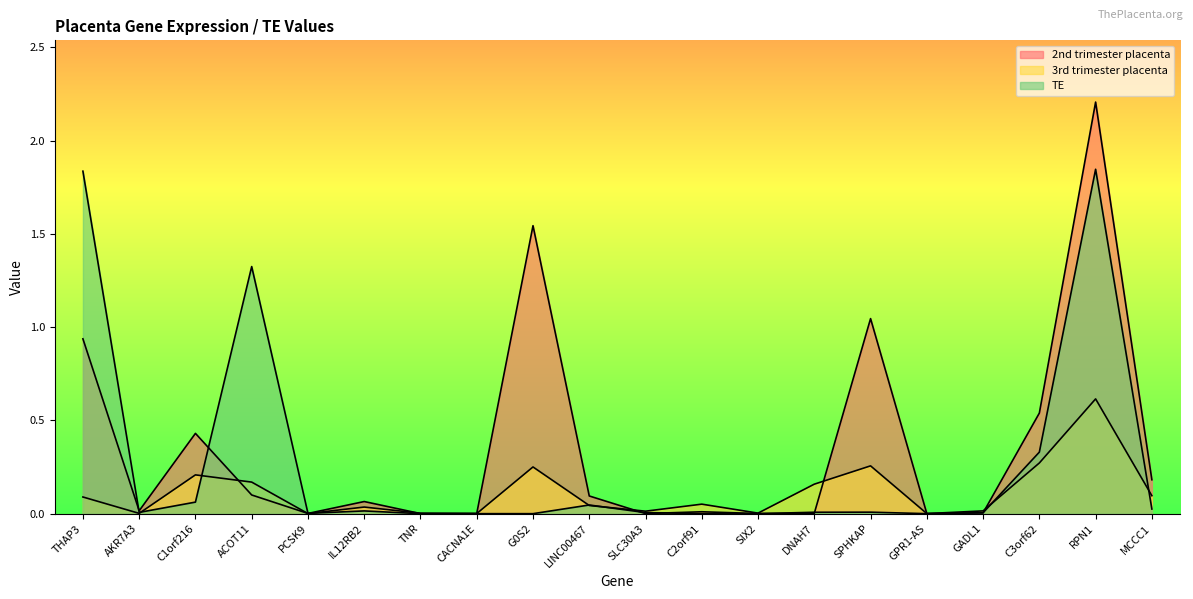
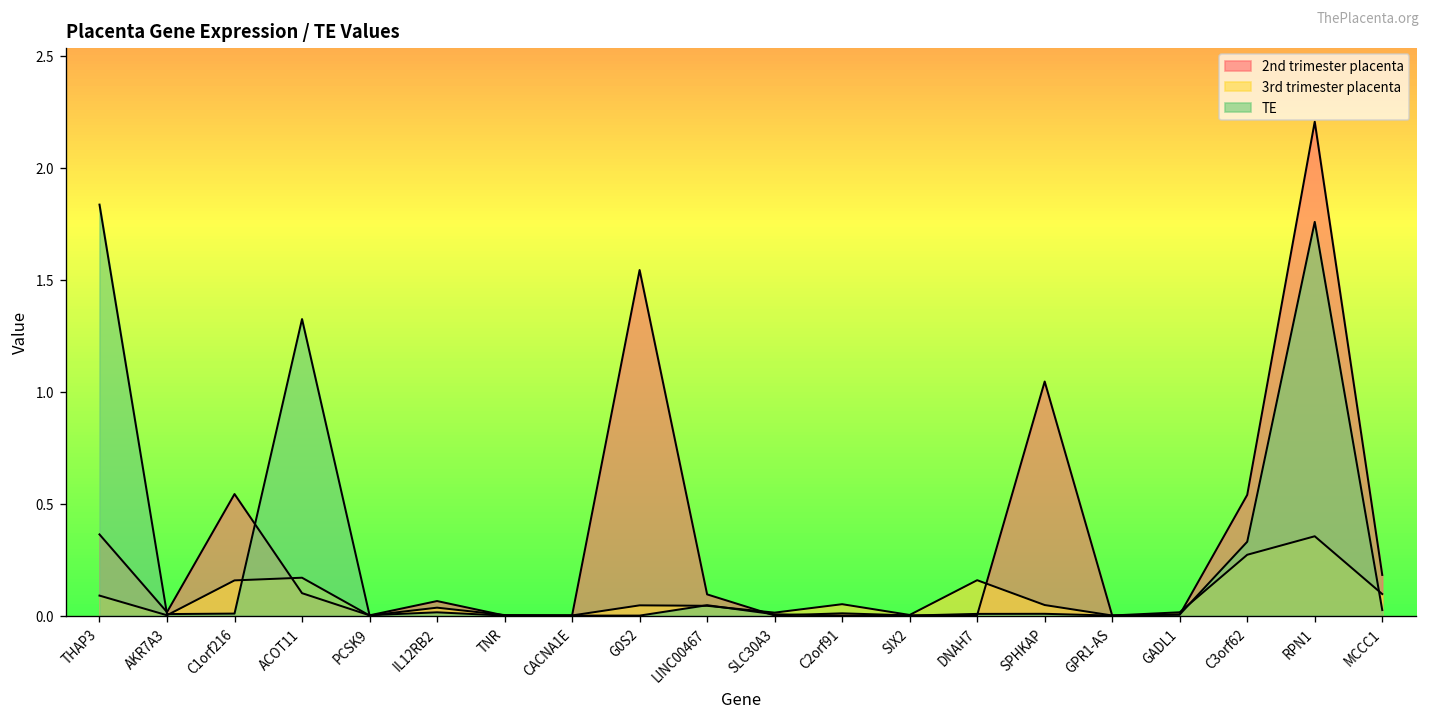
  {
    "2nd trimester placenta": {
-     "THAP3": 0.94,
-     "C1orf216": 0.43,
+     "THAP3": 0.36,
+     "C1orf216": 0.54,
      "ACOT11": 0.10,
      "IL12RB2": 0.07,
      "G0S2": 1.54,
      "LINC00467": 0.09,
      "SPHKAP": 1.05,
      "C3orf62": 0.54,
      "RPN1": 2.21,
      "MCCC1": 0.18
    },
    "3rd trimester placenta": {
      "THAP3": 0.09,
-     "C1orf216": 0.21,
+     "C1orf216": 0.16,
      "ACOT11": 0.17,
      "IL12RB2": 0.04,
-     "G0S2": 0.25,
+     "G0S2": 0.05,
      "C2orf91": 0.05,
      "DNAH7": 0.16,
-     "SPHKAP": 0.26,
+     "SPHKAP": 0.05,
      "C3orf62": 0.27,
-     "RPN1": 0.62,
+     "RPN1": 0.35,
      "MCCC1": 0.10
    },
    "TE": {
      "THAP3": 1.84,
-     "C1orf216": 0.06,
+     "C1orf216": 0.01,
      "ACOT11": 1.32,
      "IL12RB2": 0.01,
      "G0S2": 0.00,
      "SPHKAP": 0.01,
      "C3orf62": 0.33,
-     "RPN1": 1.85,
+     "RPN1": 1.76,
      "MCCC1": 0.02
    }
  }
